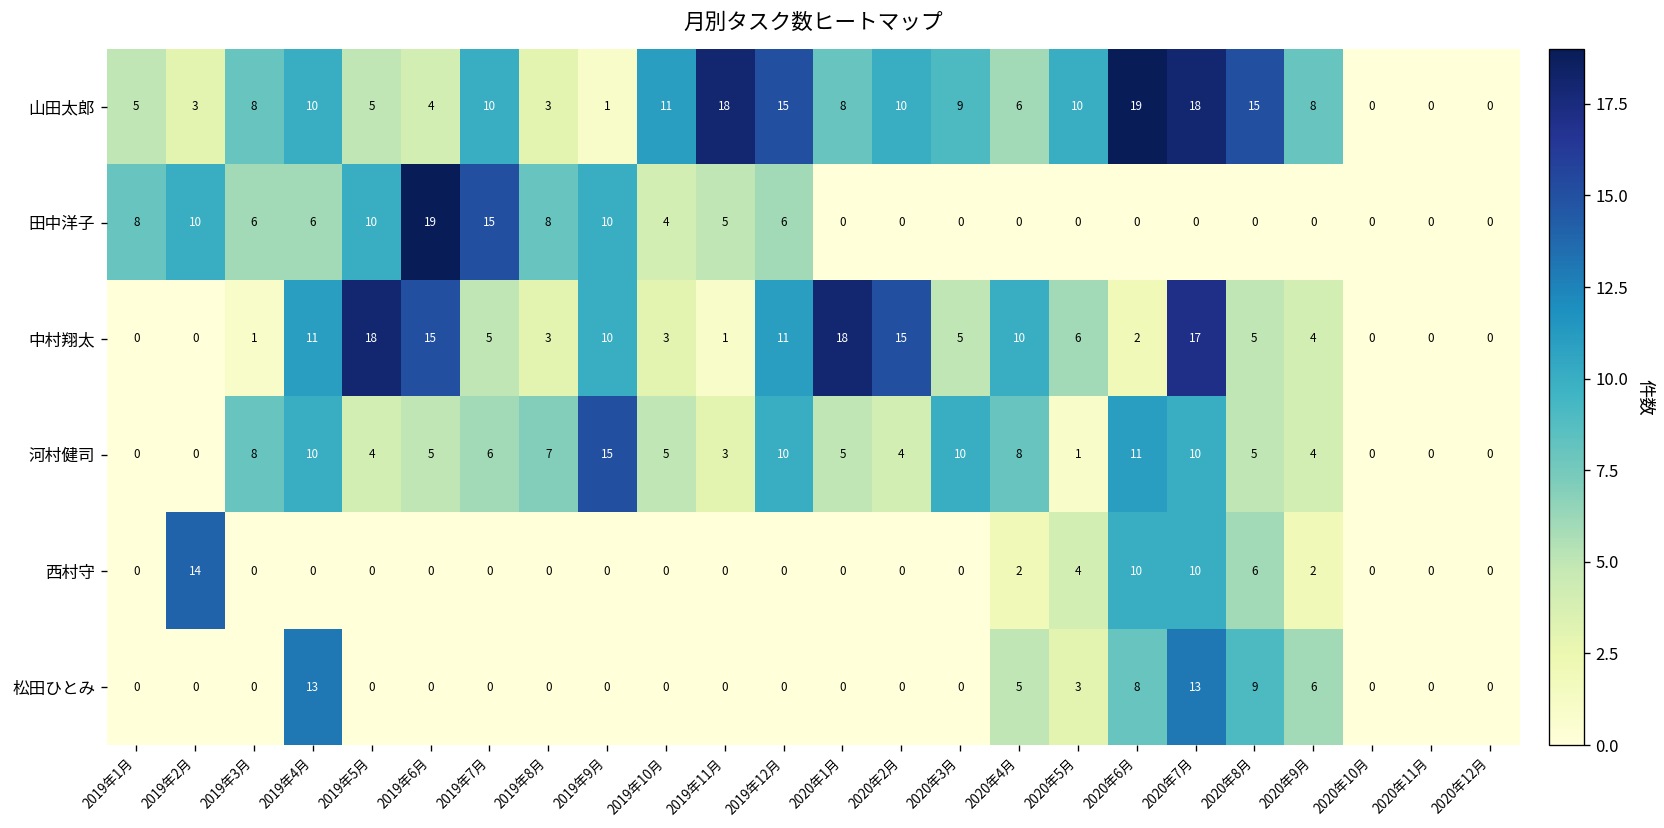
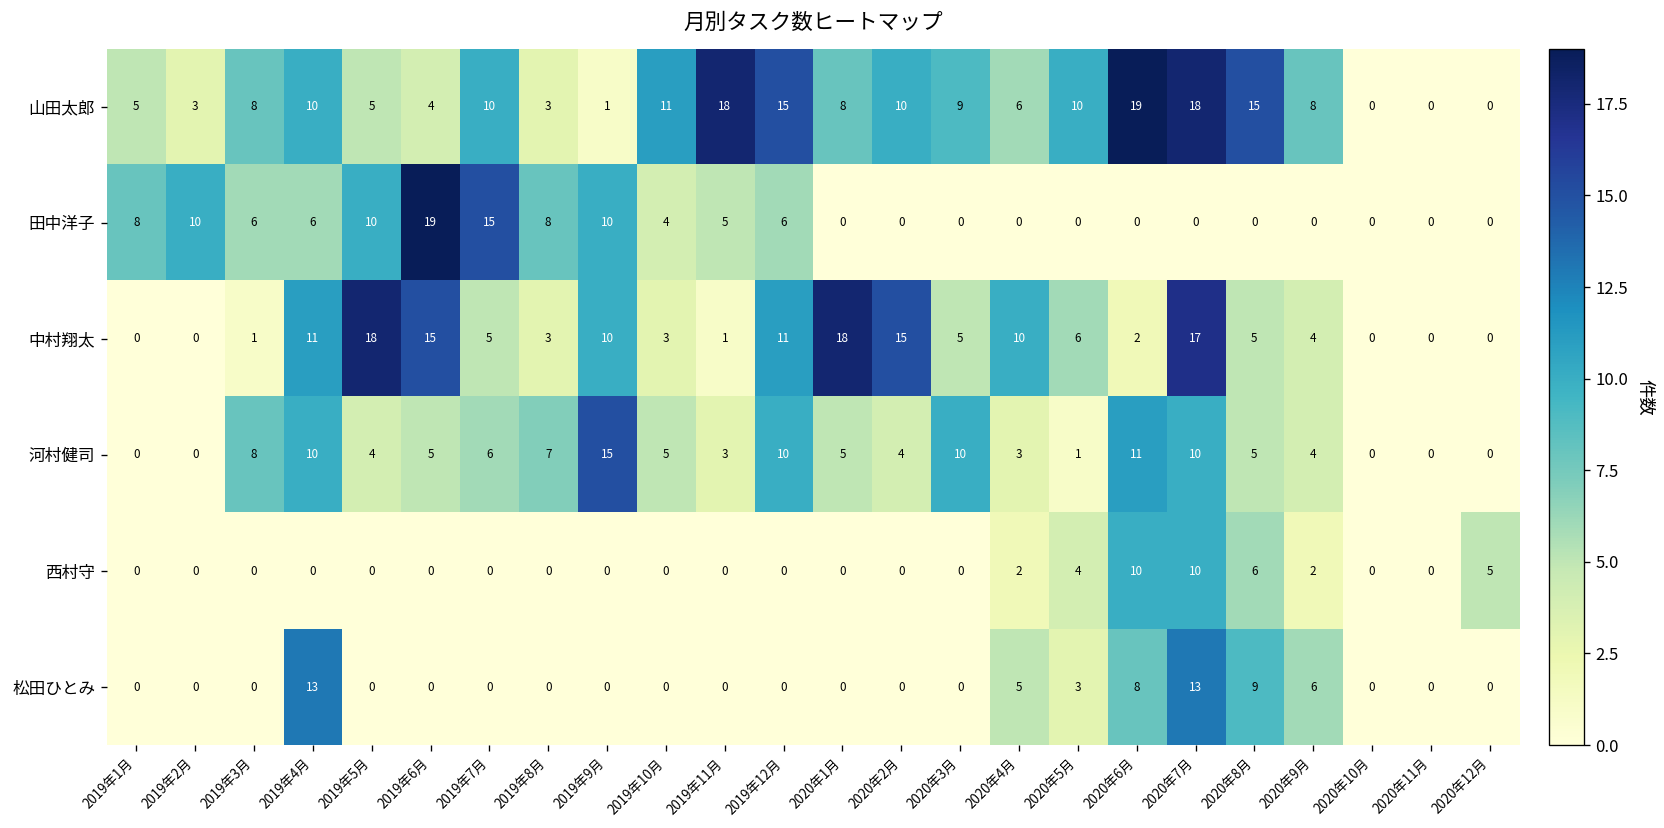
  {
    "山田太郎": {
      "2019年1月": 5,
      "2019年2月": 3,
      "2019年3月": 8,
      "2019年4月": 10,
      "2019年5月": 5,
      "2019年6月": 4,
      "2019年7月": 10,
      "2019年8月": 3,
      "2019年9月": 1,
      "2019年10月": 11,
      "2019年11月": 18,
      "2019年12月": 15,
      "2020年1月": 8,
      "2020年2月": 10,
      "2020年3月": 9,
      "2020年4月": 6,
      "2020年5月": 10,
      "2020年6月": 19,
      "2020年7月": 18,
      "2020年8月": 15,
      "2020年9月": 8,
      "2020年10月": 0,
      "2020年11月": 0,
      "2020年12月": 0
    },
    "田中洋子": {
      "2019年1月": 8,
      "2019年2月": 10,
      "2019年3月": 6,
      "2019年4月": 6,
      "2019年5月": 10,
      "2019年6月": 19,
      "2019年7月": 15,
      "2019年8月": 8,
      "2019年9月": 10,
      "2019年10月": 4,
      "2019年11月": 5,
      "2019年12月": 6,
      "2020年1月": 0,
      "2020年2月": 0,
      "2020年3月": 0,
      "2020年4月": 0,
      "2020年5月": 0,
      "2020年6月": 0,
      "2020年7月": 0,
      "2020年8月": 0,
      "2020年9月": 0,
      "2020年10月": 0,
      "2020年11月": 0,
      "2020年12月": 0
    },
    "中村翔太": {
      "2019年1月": 0,
      "2019年2月": 0,
      "2019年3月": 1,
      "2019年4月": 11,
      "2019年5月": 18,
      "2019年6月": 15,
      "2019年7月": 5,
      "2019年8月": 3,
      "2019年9月": 10,
      "2019年10月": 3,
      "2019年11月": 1,
      "2019年12月": 11,
      "2020年1月": 18,
      "2020年2月": 15,
      "2020年3月": 5,
      "2020年4月": 10,
      "2020年5月": 6,
      "2020年6月": 2,
      "2020年7月": 17,
      "2020年8月": 5,
      "2020年9月": 4,
      "2020年10月": 0,
      "2020年11月": 0,
      "2020年12月": 0
    },
    "河村健司": {
      "2019年1月": 0,
      "2019年2月": 0,
      "2019年3月": 8,
      "2019年4月": 10,
      "2019年5月": 4,
      "2019年6月": 5,
      "2019年7月": 6,
      "2019年8月": 7,
      "2019年9月": 15,
      "2019年10月": 5,
      "2019年11月": 3,
      "2019年12月": 10,
      "2020年1月": 5,
      "2020年2月": 4,
      "2020年3月": 10,
-     "2020年4月": 8,
+     "2020年4月": 3,
      "2020年5月": 1,
      "2020年6月": 11,
      "2020年7月": 10,
      "2020年8月": 5,
      "2020年9月": 4,
      "2020年10月": 0,
      "2020年11月": 0,
      "2020年12月": 0
    },
    "西村守": {
      "2019年1月": 0,
-     "2019年2月": 14,
+     "2019年2月": 0,
      "2019年3月": 0,
      "2019年4月": 0,
      "2019年5月": 0,
      "2019年6月": 0,
      "2019年7月": 0,
      "2019年8月": 0,
      "2019年9月": 0,
      "2019年10月": 0,
      "2019年11月": 0,
      "2019年12月": 0,
      "2020年1月": 0,
      "2020年2月": 0,
      "2020年3月": 0,
      "2020年4月": 2,
      "2020年5月": 4,
      "2020年6月": 10,
      "2020年7月": 10,
      "2020年8月": 6,
      "2020年9月": 2,
      "2020年10月": 0,
      "2020年11月": 0,
-     "2020年12月": 0
+     "2020年12月": 5
    },
    "松田ひとみ": {
      "2019年1月": 0,
      "2019年2月": 0,
      "2019年3月": 0,
      "2019年4月": 13,
      "2019年5月": 0,
      "2019年6月": 0,
      "2019年7月": 0,
      "2019年8月": 0,
      "2019年9月": 0,
      "2019年10月": 0,
      "2019年11月": 0,
      "2019年12月": 0,
      "2020年1月": 0,
      "2020年2月": 0,
      "2020年3月": 0,
      "2020年4月": 5,
      "2020年5月": 3,
      "2020年6月": 8,
      "2020年7月": 13,
      "2020年8月": 9,
      "2020年9月": 6,
      "2020年10月": 0,
      "2020年11月": 0,
      "2020年12月": 0
    }
  }
